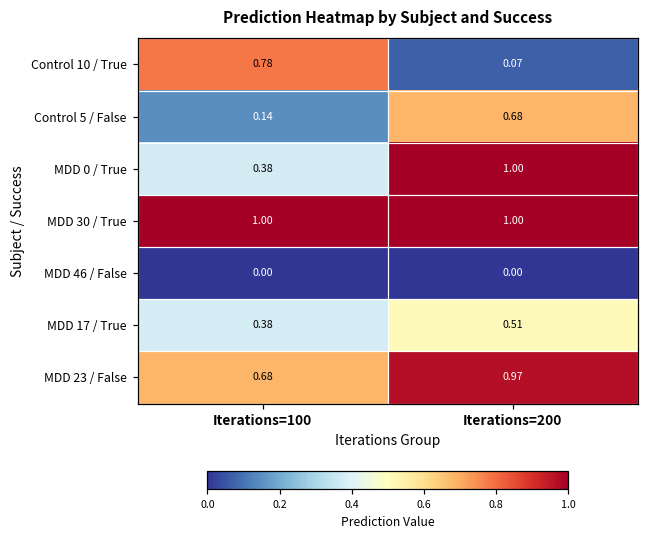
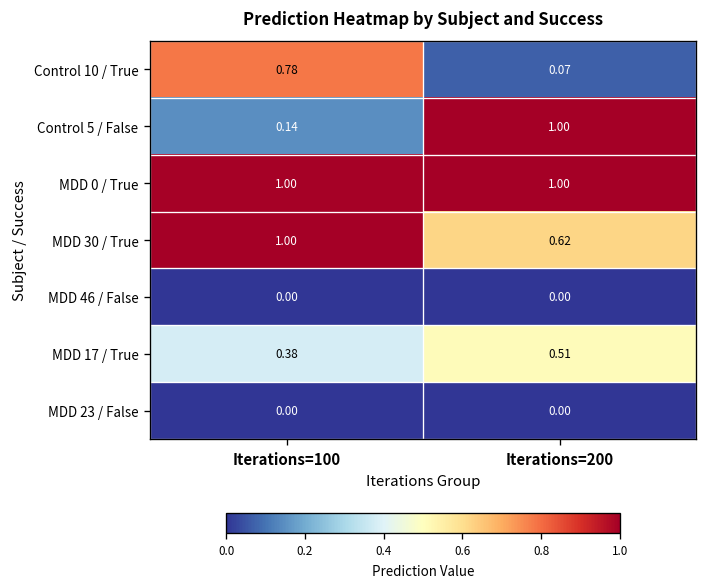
  {
    "Control 10 / True": {
      "Iterations=100": 0.78,
      "Iterations=200": 0.07
    },
    "Control 5 / False": {
      "Iterations=100": 0.14,
-     "Iterations=200": 0.68
+     "Iterations=200": 1.00
    },
    "MDD 0 / True": {
-     "Iterations=100": 0.38,
+     "Iterations=100": 1.00,
      "Iterations=200": 1.00
    },
    "MDD 30 / True": {
      "Iterations=100": 1.00,
-     "Iterations=200": 1.00
+     "Iterations=200": 0.62
    },
    "MDD 46 / False": {
      "Iterations=100": 0.00,
      "Iterations=200": 0.00
    },
    "MDD 17 / True": {
      "Iterations=100": 0.38,
      "Iterations=200": 0.51
    },
    "MDD 23 / False": {
-     "Iterations=100": 0.68,
-     "Iterations=200": 0.97
+     "Iterations=100": 0.00,
+     "Iterations=200": 0.00
    }
  }
